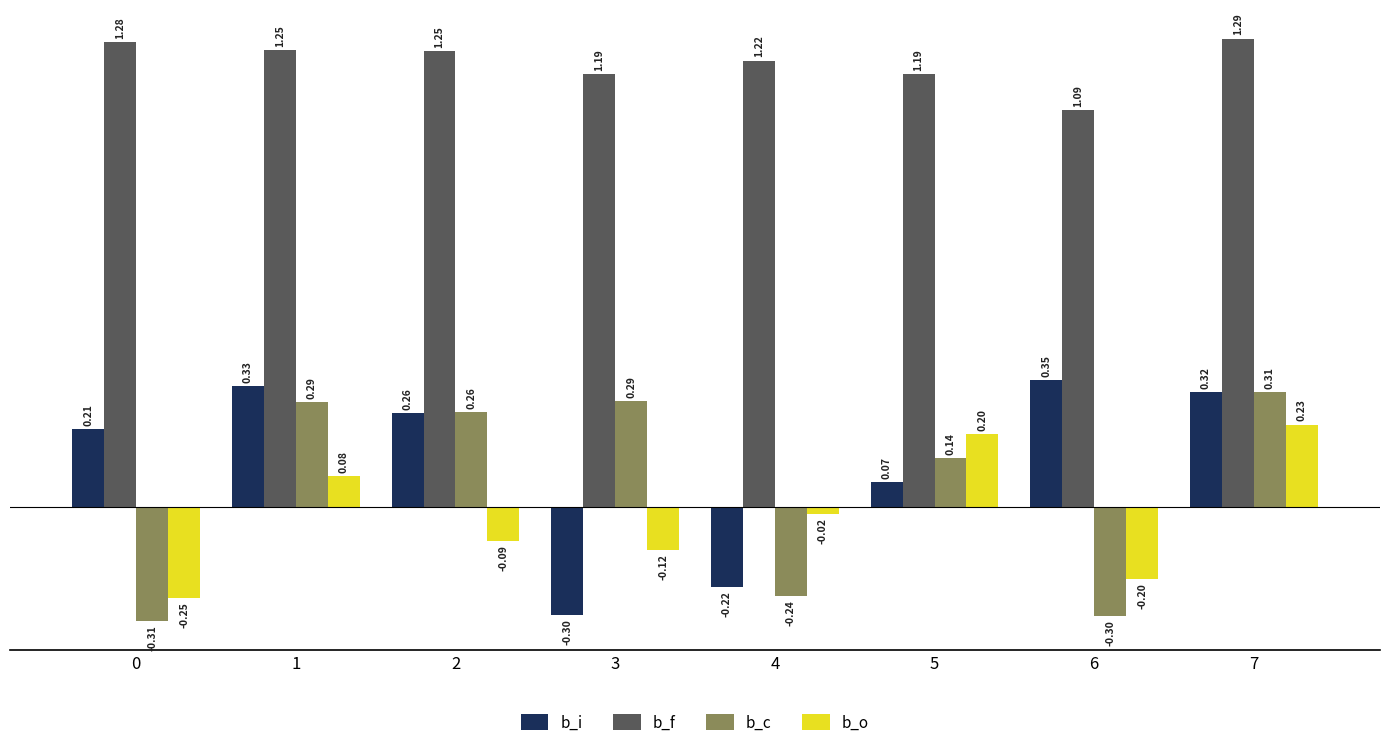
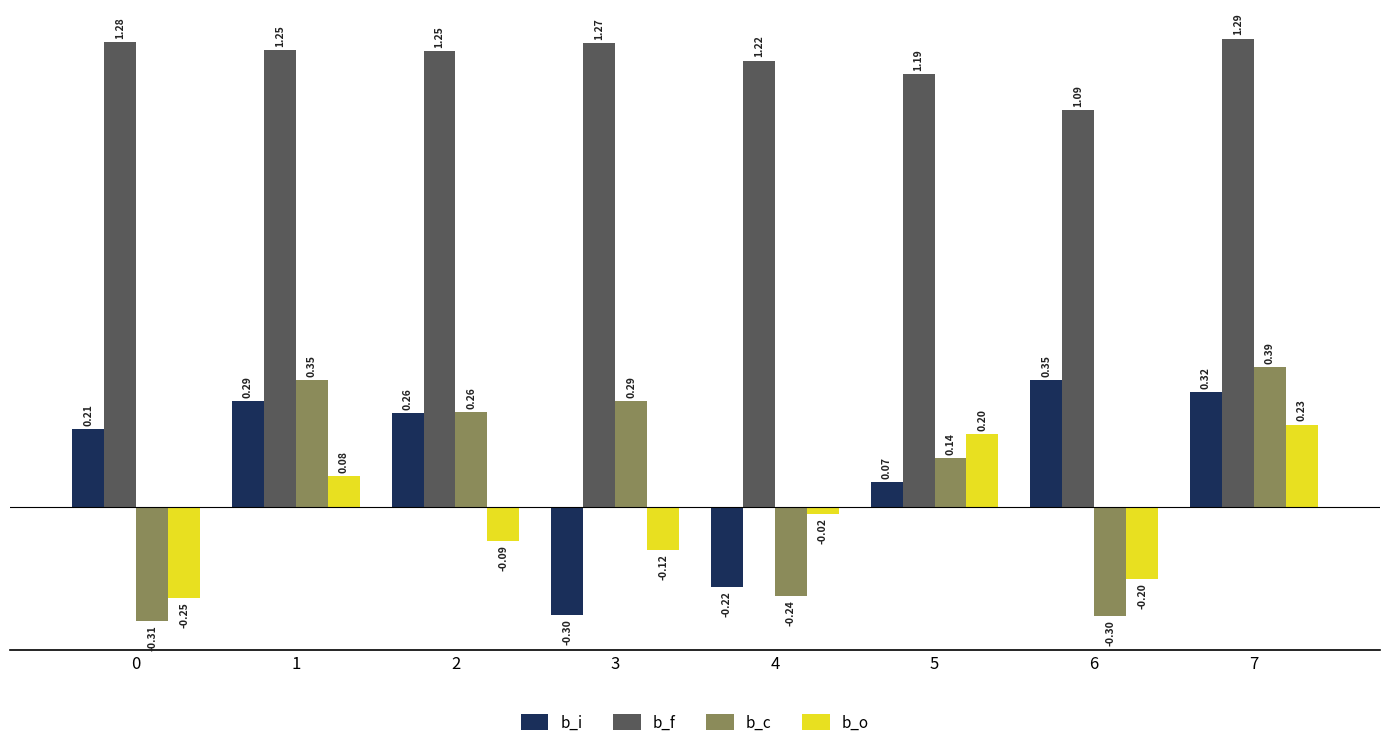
  {
    "b_i": {
      "0": 0.21,
-     "1": 0.33,
+     "1": 0.29,
      "2": 0.26,
      "3": -0.30,
      "4": -0.22,
      "5": 0.07,
      "6": 0.35,
      "7": 0.32
    },
    "b_f": {
      "0": 1.28,
      "1": 1.25,
      "2": 1.25,
-     "3": 1.19,
+     "3": 1.27,
      "4": 1.22,
      "5": 1.19,
      "6": 1.09,
      "7": 1.29
    },
    "b_c": {
      "0": -0.31,
-     "1": 0.29,
+     "1": 0.35,
      "2": 0.26,
      "3": 0.29,
      "4": -0.24,
      "5": 0.14,
      "6": -0.30,
-     "7": 0.31
+     "7": 0.39
    },
    "b_o": {
      "0": -0.25,
      "1": 0.08,
      "2": -0.09,
      "3": -0.12,
      "4": -0.02,
      "5": 0.20,
      "6": -0.20,
      "7": 0.23
    }
  }
